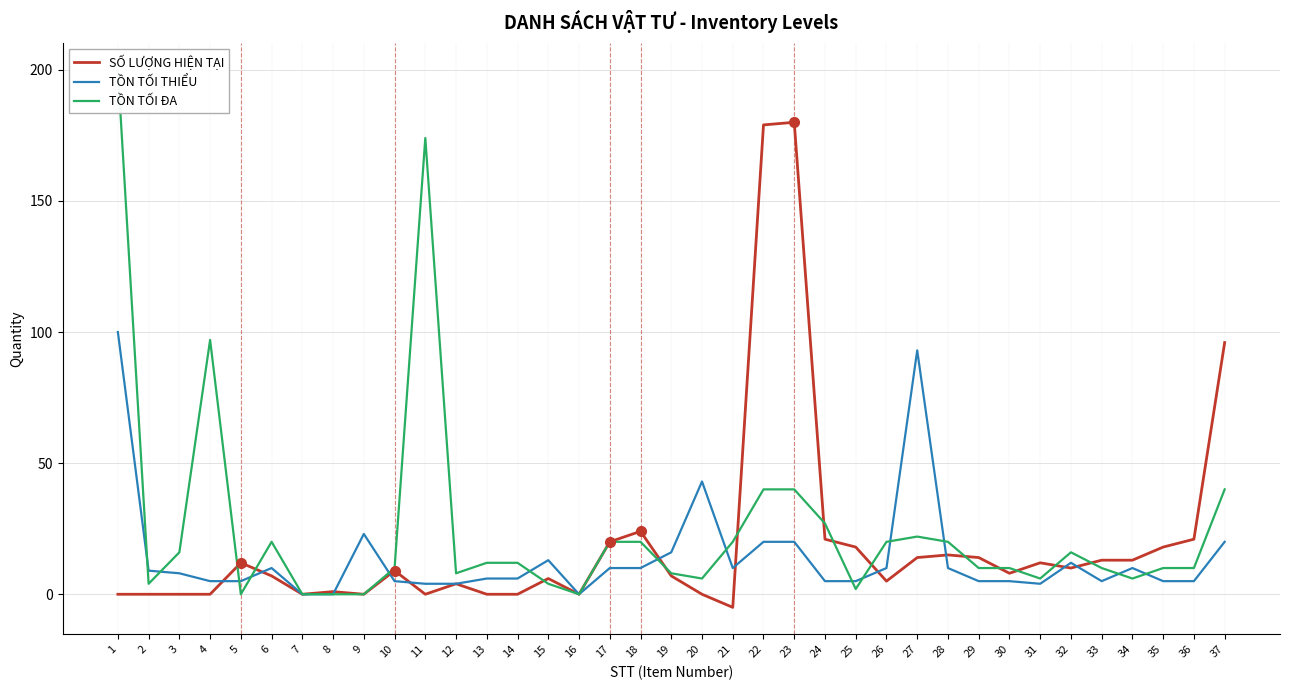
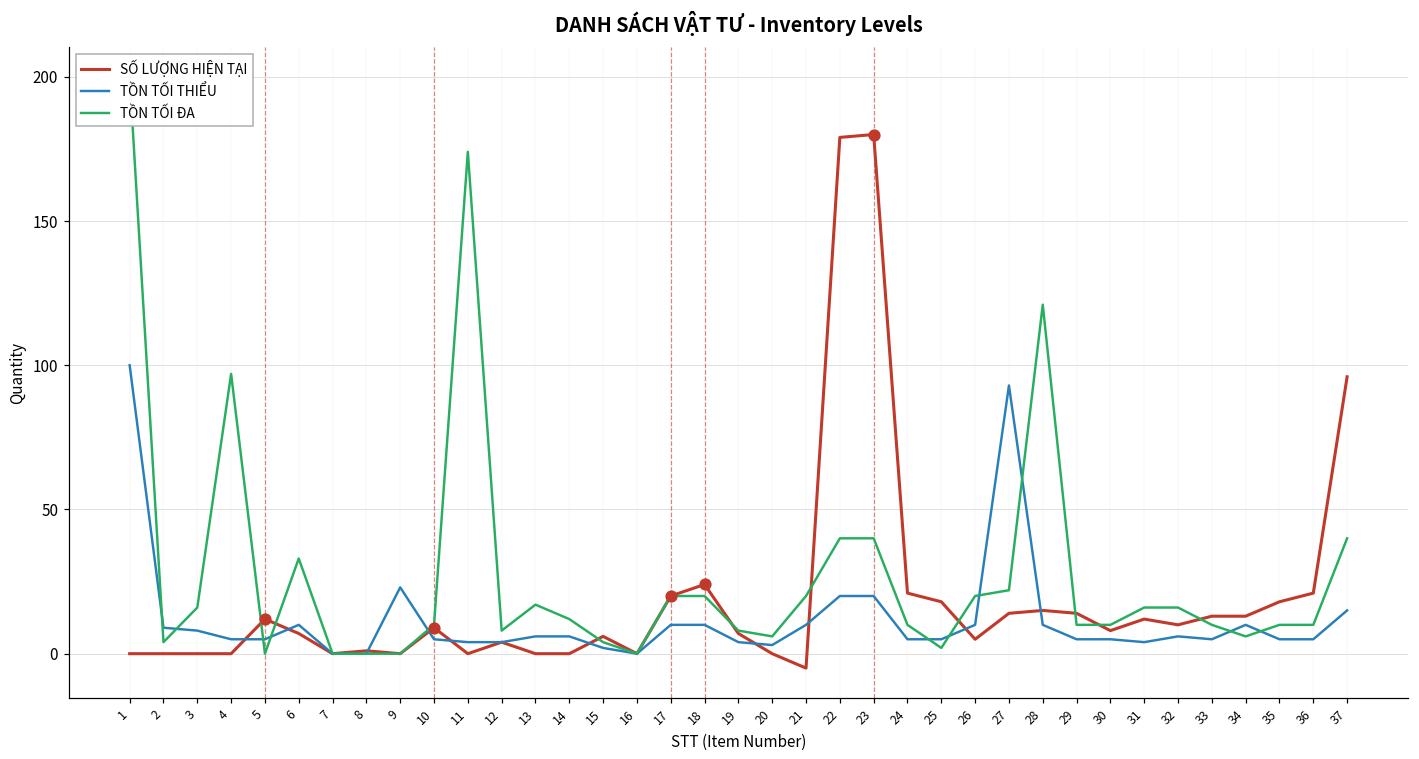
  {
    "TỒN TỐI THIỂU": {
      "1": 100,
      "2": 9,
      "3": 8,
      "4": 5,
      "5": 5,
      "6": 10,
      "9": 23,
      "10": 5,
      "11": 4,
      "13": 6,
      "14": 6,
-     "15": 13,
+     "15": 2,
      "17": 10,
      "18": 10,
-     "19": 16,
-     "20": 43,
+     "19": 4,
+     "20": 3,
      "21": 10,
      "22": 20,
      "23": 20,
      "24": 5,
      "25": 5,
      "26": 10,
      "27": 93,
      "28": 10,
      "29": 5,
      "30": 5,
      "31": 4,
-     "32": 12,
+     "32": 6,
      "33": 5,
      "34": 10,
      "35": 5,
      "36": 5,
-     "37": 20
+     "37": 15
    },
    "TỒN TỐI ĐA": {
      "2": 4,
      "3": 16,
      "4": 97,
      "5": 0,
-     "6": 20,
+     "6": 33,
      "10": 10,
      "11": 174,
      "12": 8,
-     "13": 12,
+     "13": 17,
      "14": 12,
      "15": 4,
      "18": 20,
      "19": 8,
      "20": 6,
      "21": 20,
      "22": 40,
      "23": 40,
-     "24": 27,
+     "24": 10,
      "25": 2,
      "26": 20,
      "27": 22,
-     "28": 20,
+     "28": 121,
      "29": 10,
      "30": 10,
-     "31": 6,
+     "31": 16,
      "32": 16,
      "33": 10,
      "34": 6,
      "35": 10,
      "36": 10,
      "37": 40
    }
  }
